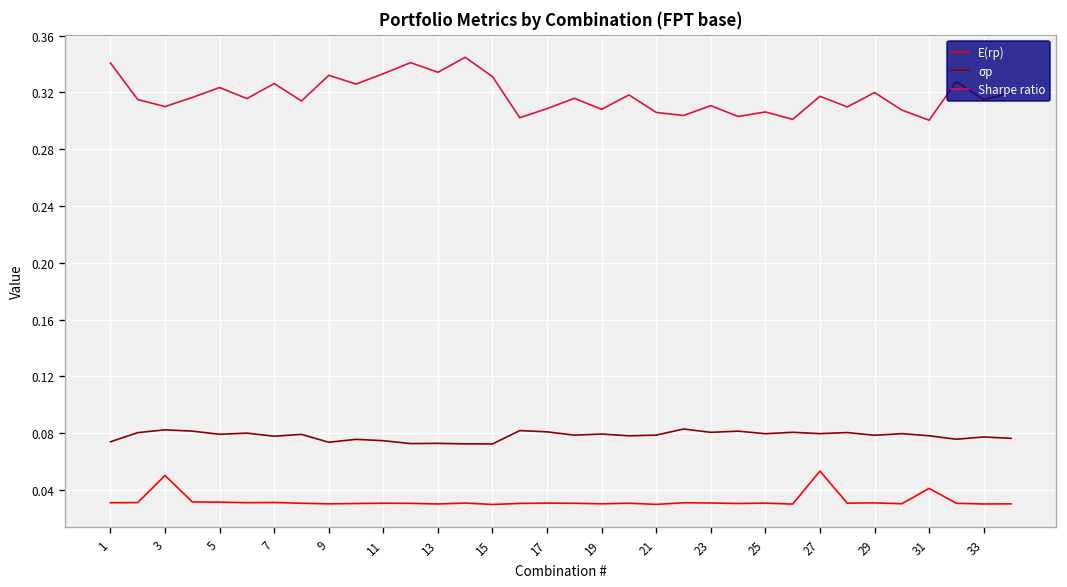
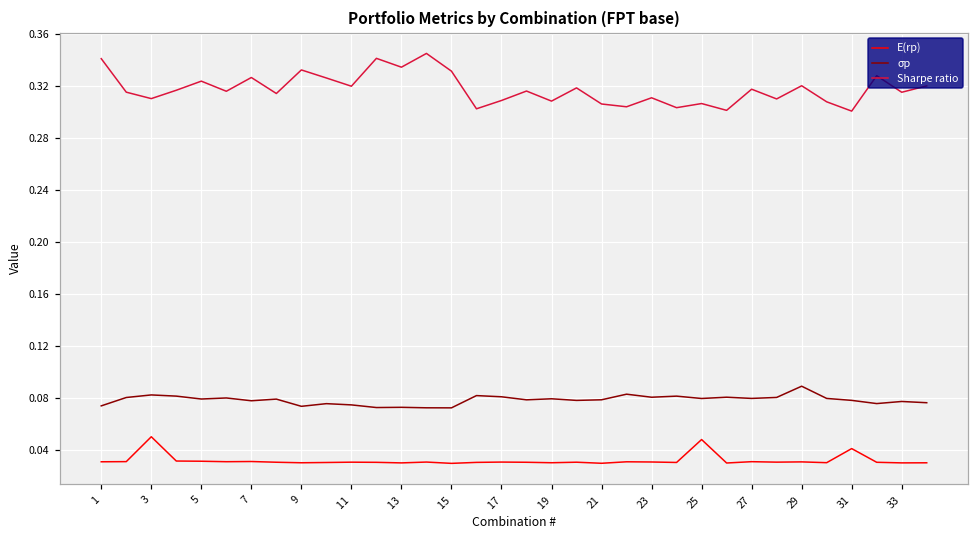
  {
    "E(rp)": {
      "1": 0.031,
      "3": 0.050,
      "5": 0.031,
      "7": 0.031,
      "9": 0.030,
      "11": 0.031,
      "13": 0.030,
      "15": 0.030,
      "17": 0.031,
      "19": 0.030,
      "21": 0.030,
      "23": 0.031,
-     "25": 0.031,
-     "27": 0.053,
+     "25": 0.048,
+     "27": 0.031,
      "29": 0.031,
      "31": 0.041,
      "33": 0.030
    },
    "σp": {
      "1": 0.074,
      "3": 0.082,
      "5": 0.079,
      "7": 0.078,
      "9": 0.074,
      "11": 0.075,
      "13": 0.073,
      "15": 0.072,
      "17": 0.081,
      "19": 0.079,
      "21": 0.079,
      "23": 0.081,
      "25": 0.080,
      "27": 0.080,
-     "29": 0.079,
+     "29": 0.089,
      "31": 0.078,
      "33": 0.077
    },
    "Sharpe ratio": {
      "1": 0.341,
      "3": 0.310,
      "5": 0.323,
      "7": 0.326,
      "9": 0.332,
-     "11": 0.333,
+     "11": 0.320,
      "13": 0.334,
      "15": 0.331,
      "17": 0.309,
      "19": 0.308,
      "21": 0.306,
      "23": 0.311,
      "25": 0.306,
      "27": 0.317,
      "29": 0.320,
      "31": 0.300,
      "33": 0.315
    }
  }
